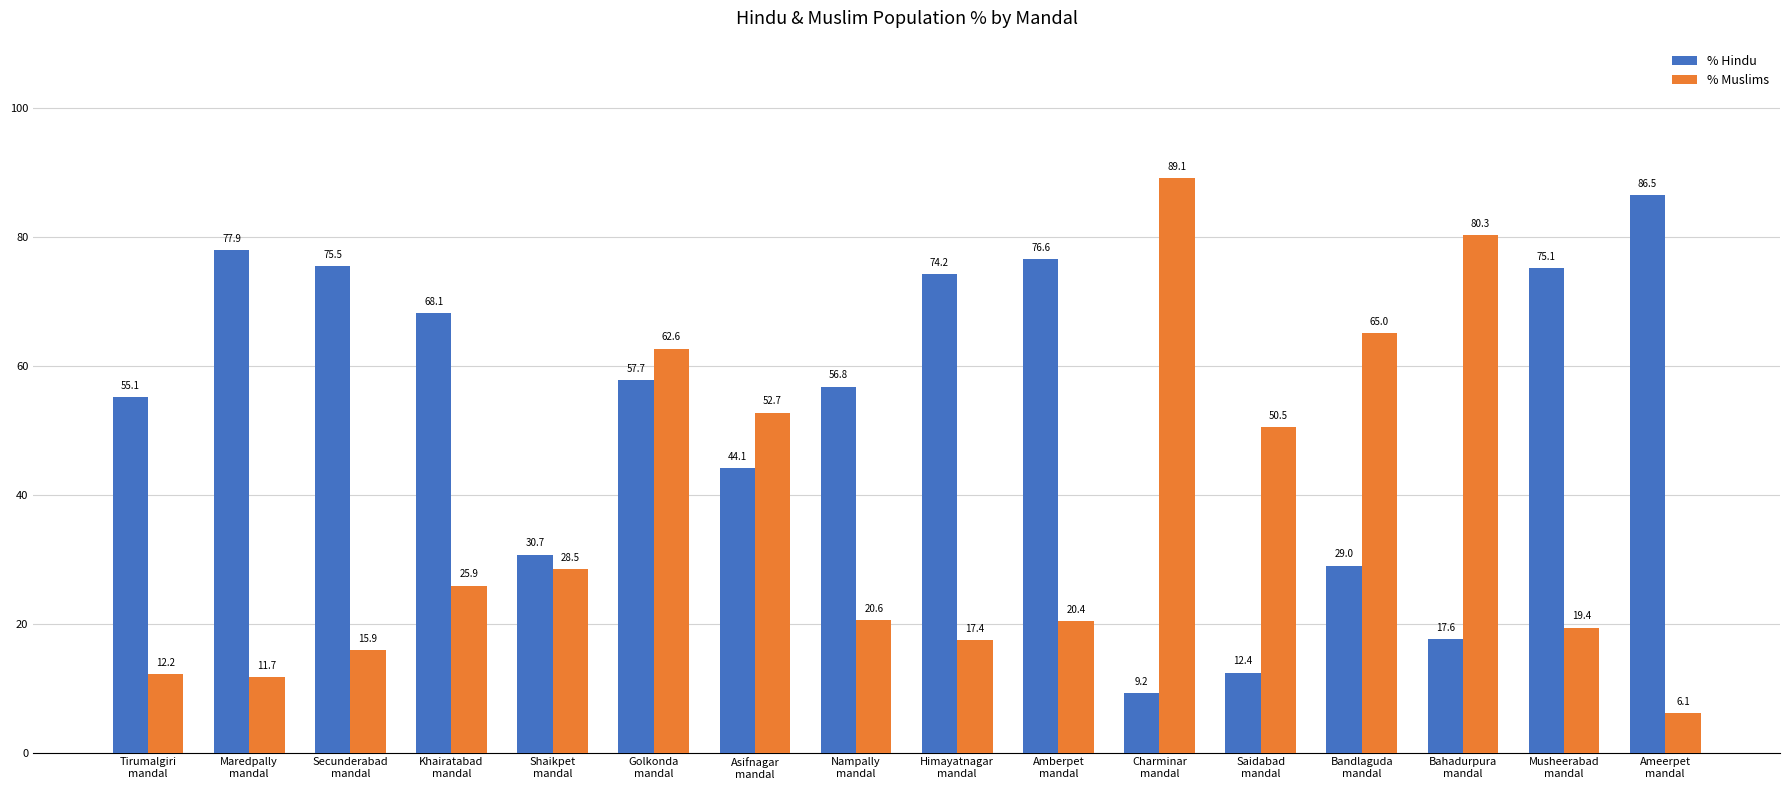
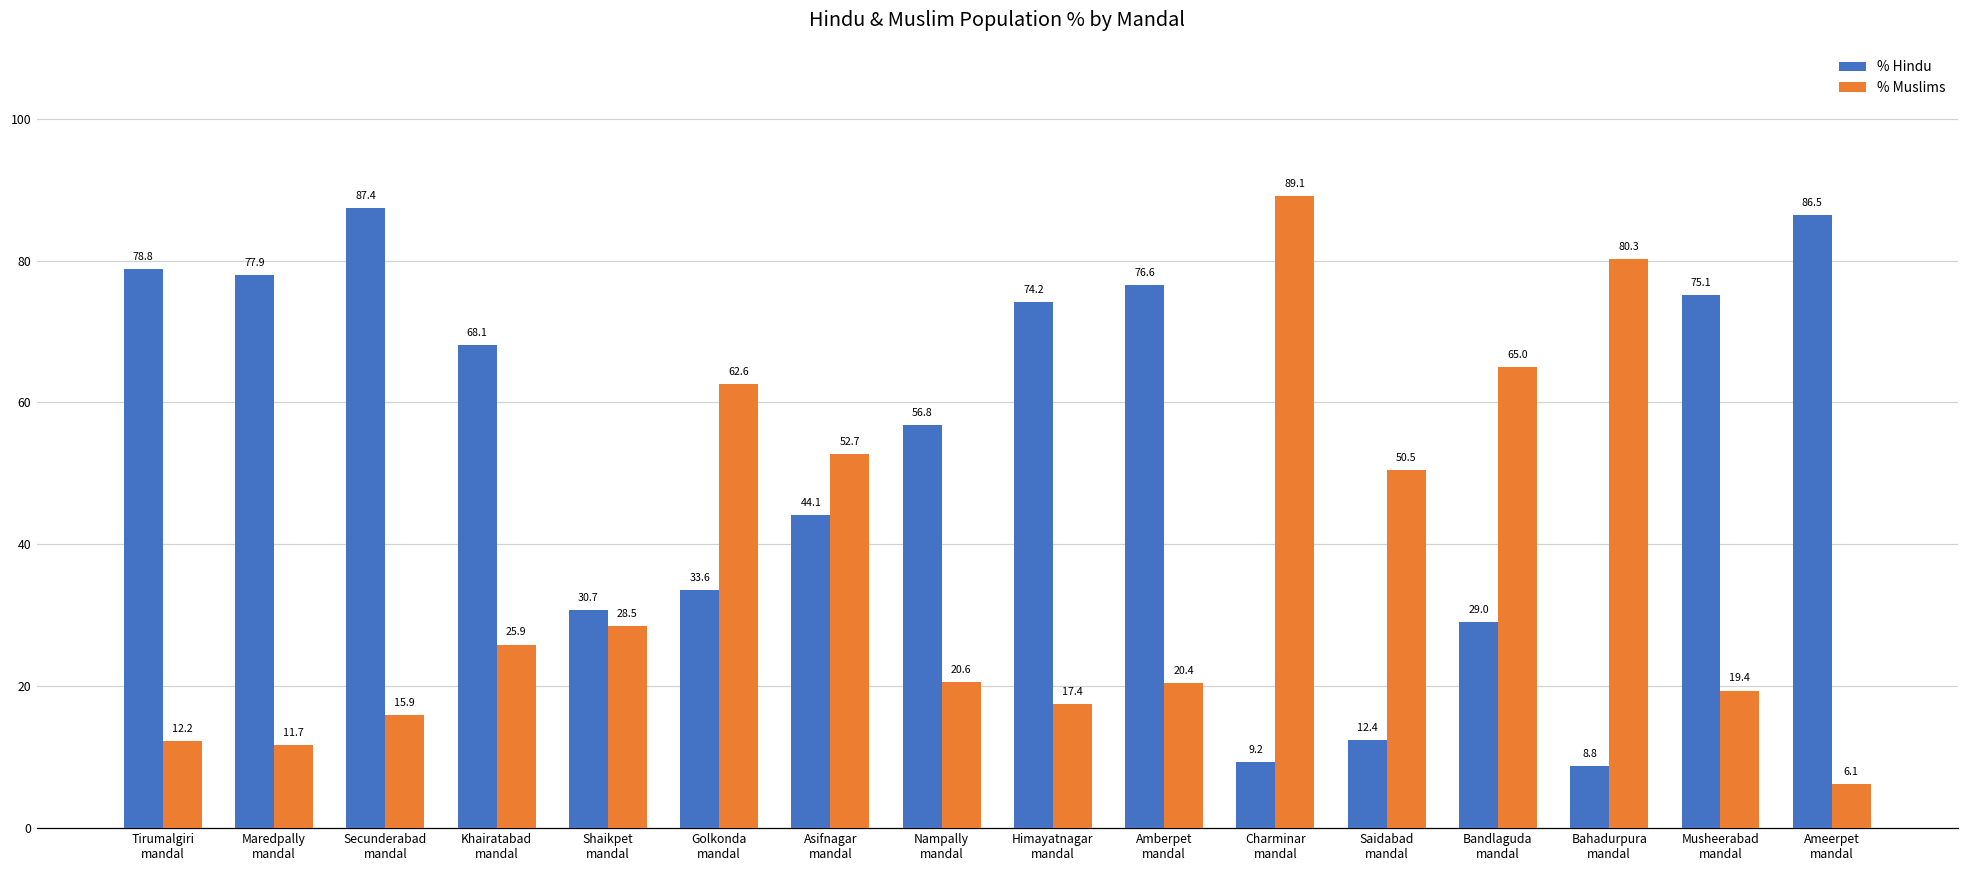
  {
    "% Hindu": {
-     "Tirumalgiri mandal": 55.1,
+     "Tirumalgiri mandal": 78.8,
      "Maredpally mandal": 77.9,
-     "Secunderabad mandal": 75.5,
+     "Secunderabad mandal": 87.4,
      "Khairatabad mandal": 68.1,
      "Shaikpet mandal": 30.7,
-     "Golkonda mandal": 57.7,
+     "Golkonda mandal": 33.6,
      "Asifnagar mandal": 44.1,
      "Nampally mandal": 56.8,
      "Himayatnagar mandal": 74.2,
      "Amberpet mandal": 76.6,
      "Charminar mandal": 9.2,
      "Saidabad mandal": 12.4,
      "Bandlaguda mandal": 29.0,
-     "Bahadurpura mandal": 17.6,
+     "Bahadurpura mandal": 8.8,
      "Musheerabad mandal": 75.1,
      "Ameerpet mandal": 86.5
    },
    "% Muslims": {
      "Tirumalgiri mandal": 12.2,
      "Maredpally mandal": 11.7,
      "Secunderabad mandal": 15.9,
      "Khairatabad mandal": 25.9,
      "Shaikpet mandal": 28.5,
      "Golkonda mandal": 62.6,
      "Asifnagar mandal": 52.7,
      "Nampally mandal": 20.6,
      "Himayatnagar mandal": 17.4,
      "Amberpet mandal": 20.4,
      "Charminar mandal": 89.1,
      "Saidabad mandal": 50.5,
      "Bandlaguda mandal": 65.0,
      "Bahadurpura mandal": 80.3,
      "Musheerabad mandal": 19.4,
      "Ameerpet mandal": 6.1
    }
  }
